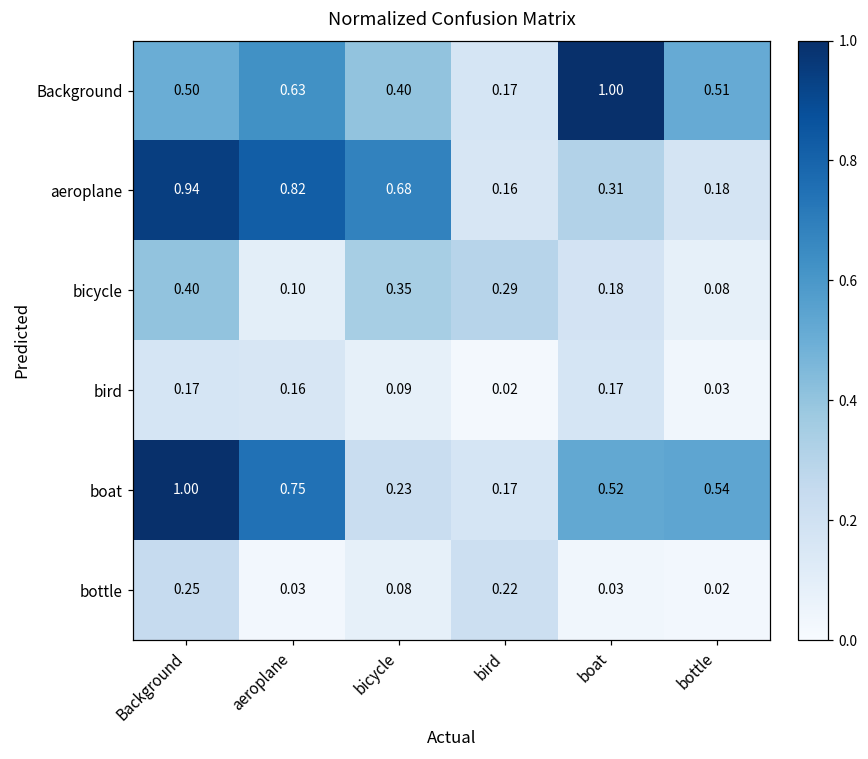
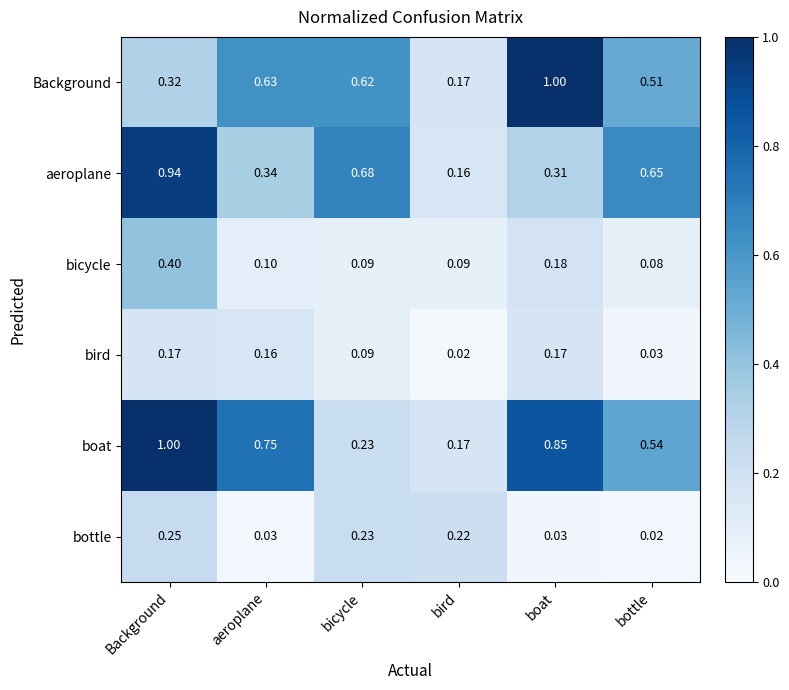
  {
    "Background": {
-     "Background": 0.50,
+     "Background": 0.32,
      "aeroplane": 0.63,
-     "bicycle": 0.40,
+     "bicycle": 0.62,
      "bird": 0.17,
      "boat": 1.00,
      "bottle": 0.51
    },
    "aeroplane": {
      "Background": 0.94,
-     "aeroplane": 0.82,
+     "aeroplane": 0.34,
      "bicycle": 0.68,
      "bird": 0.16,
      "boat": 0.31,
-     "bottle": 0.18
+     "bottle": 0.65
    },
    "bicycle": {
      "Background": 0.40,
      "aeroplane": 0.10,
-     "bicycle": 0.35,
-     "bird": 0.29,
+     "bicycle": 0.09,
+     "bird": 0.09,
      "boat": 0.18,
      "bottle": 0.08
    },
    "bird": {
      "Background": 0.17,
      "aeroplane": 0.16,
      "bicycle": 0.09,
      "bird": 0.02,
      "boat": 0.17,
      "bottle": 0.03
    },
    "boat": {
      "Background": 1.00,
      "aeroplane": 0.75,
      "bicycle": 0.23,
      "bird": 0.17,
-     "boat": 0.52,
+     "boat": 0.85,
      "bottle": 0.54
    },
    "bottle": {
      "Background": 0.25,
      "aeroplane": 0.03,
-     "bicycle": 0.08,
+     "bicycle": 0.23,
      "bird": 0.22,
      "boat": 0.03,
      "bottle": 0.02
    }
  }
